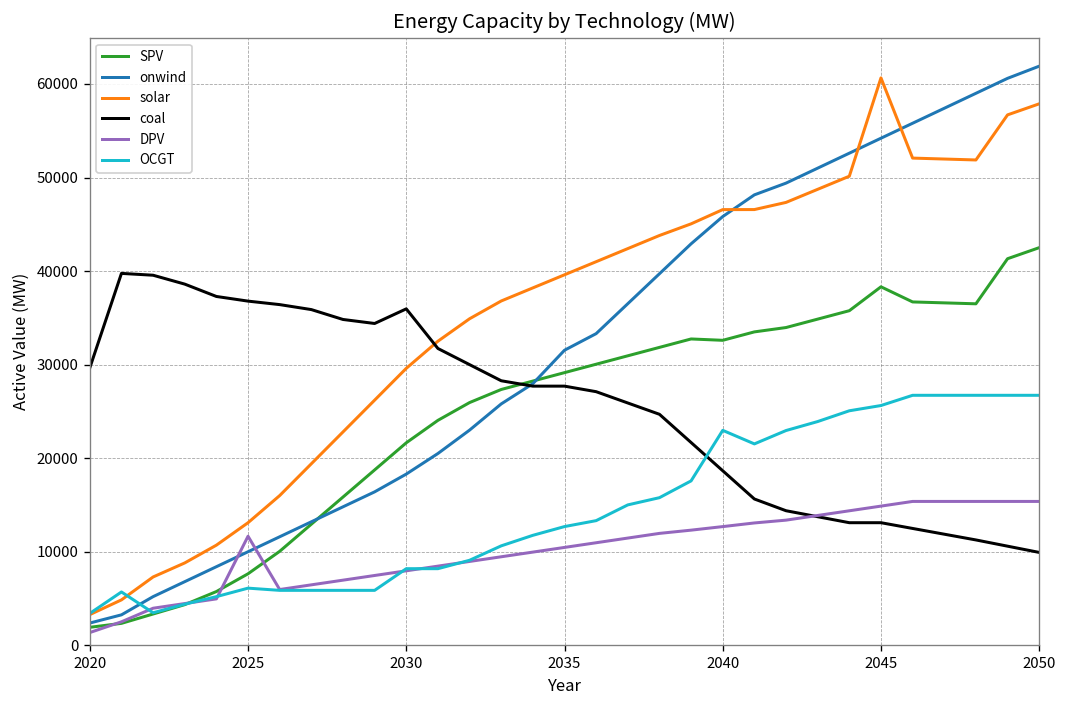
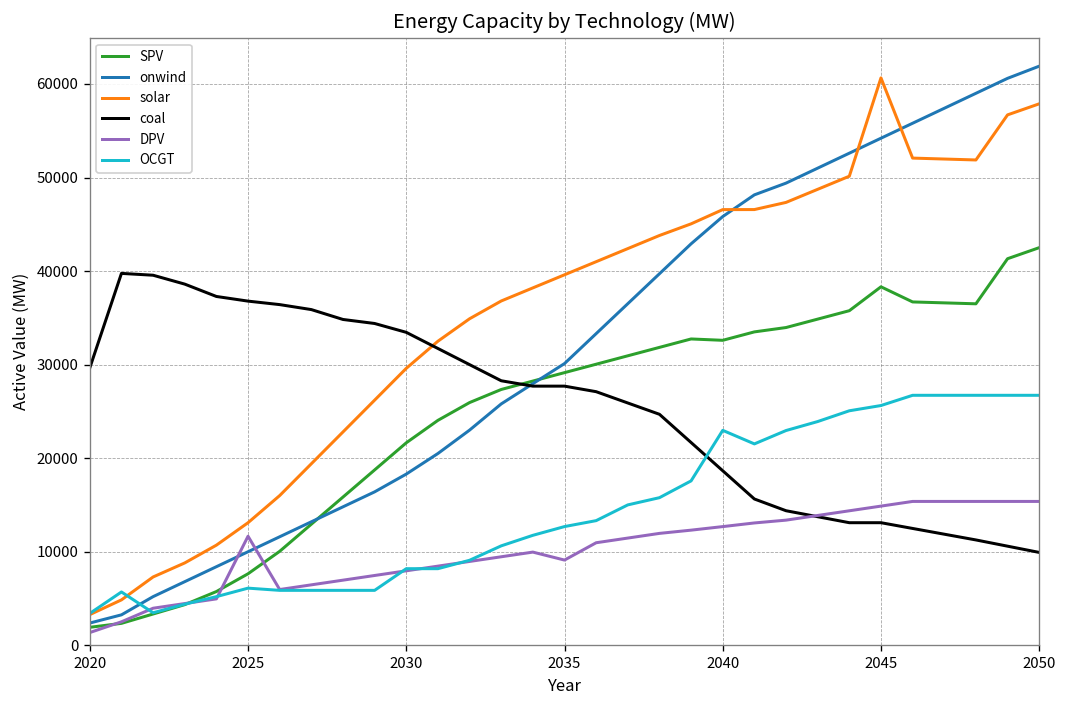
  {
    "SPV": {
      "2020": 2000,
      "2025": 8000,
      "2030": 22000,
      "2035": 29000,
      "2040": 33000,
      "2045": 38000,
      "2050": 43000
    },
    "onwind": {
      "2020": 2000,
      "2025": 10000,
      "2030": 18000,
-     "2035": 32000,
+     "2035": 30000,
      "2040": 46000,
      "2045": 54000,
      "2050": 62000
    },
    "solar": {
      "2025": 13000,
      "2030": 30000,
      "2035": 40000,
      "2040": 47000,
      "2045": 61000,
      "2050": 58000
    },
    "coal": {
      "2020": 30000,
      "2025": 37000,
-     "2030": 36000,
+     "2030": 33000,
      "2035": 28000,
      "2040": 19000,
      "2045": 13000,
      "2050": 10000
    },
    "DPV": {
      "2020": 1000,
      "2025": 12000,
-     "2035": 10000,
+     "2035": 9000,
      "2040": 13000,
      "2045": 15000,
      "2050": 15000
    },
    "OCGT": {
      "2025": 6000,
      "2035": 13000,
      "2040": 23000,
      "2045": 26000,
      "2050": 27000
    }
  }
